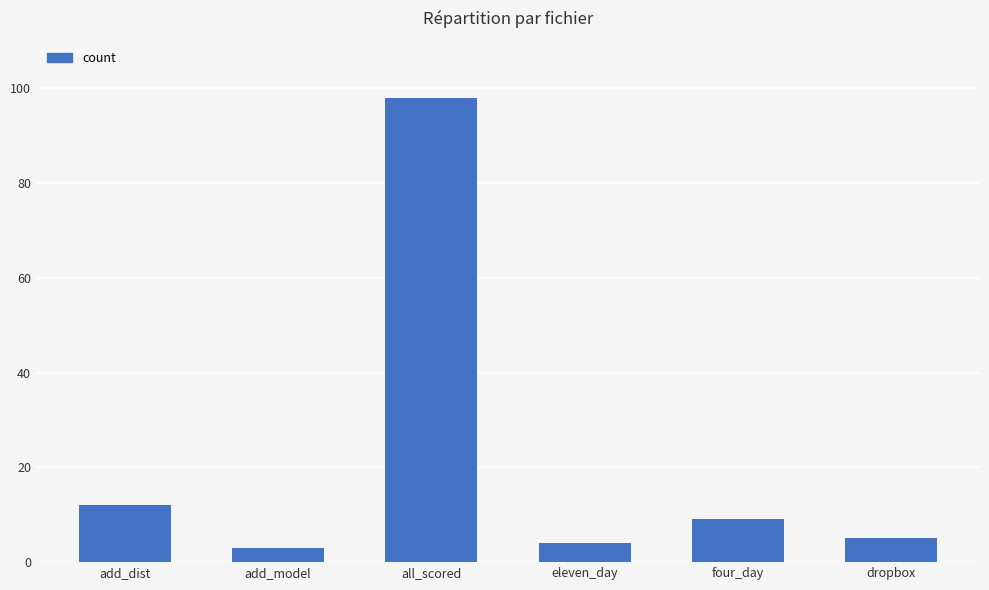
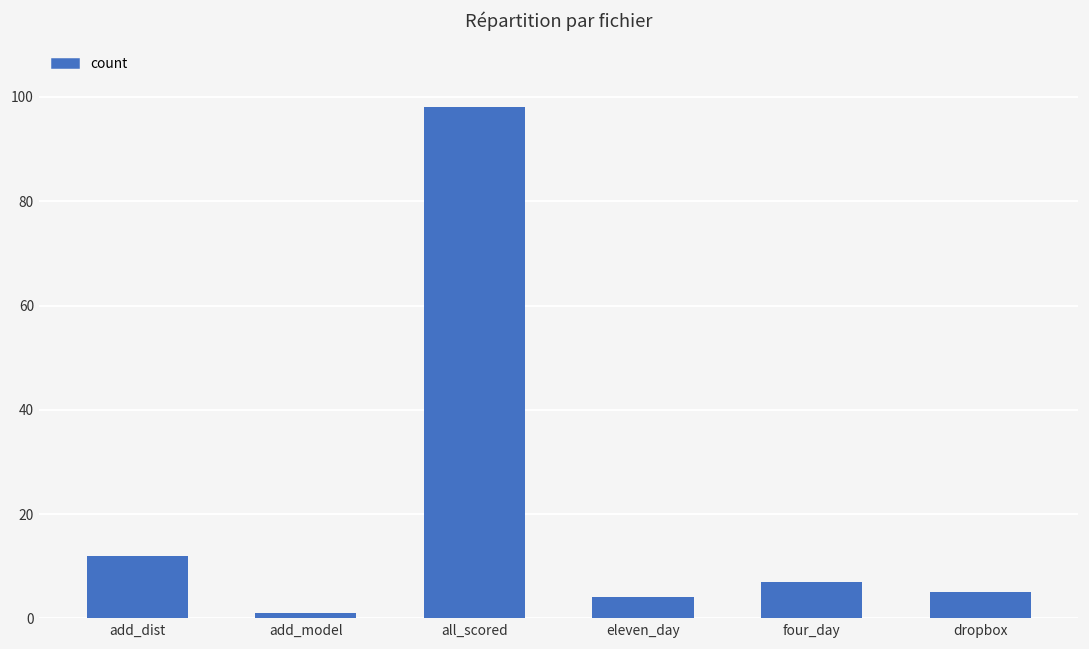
  {
    "add_dist": 12,
-   "add_model": 3,
+   "add_model": 1,
    "all_scored": 98,
    "eleven_day": 4,
-   "four_day": 9,
+   "four_day": 7,
    "dropbox": 5
  }
